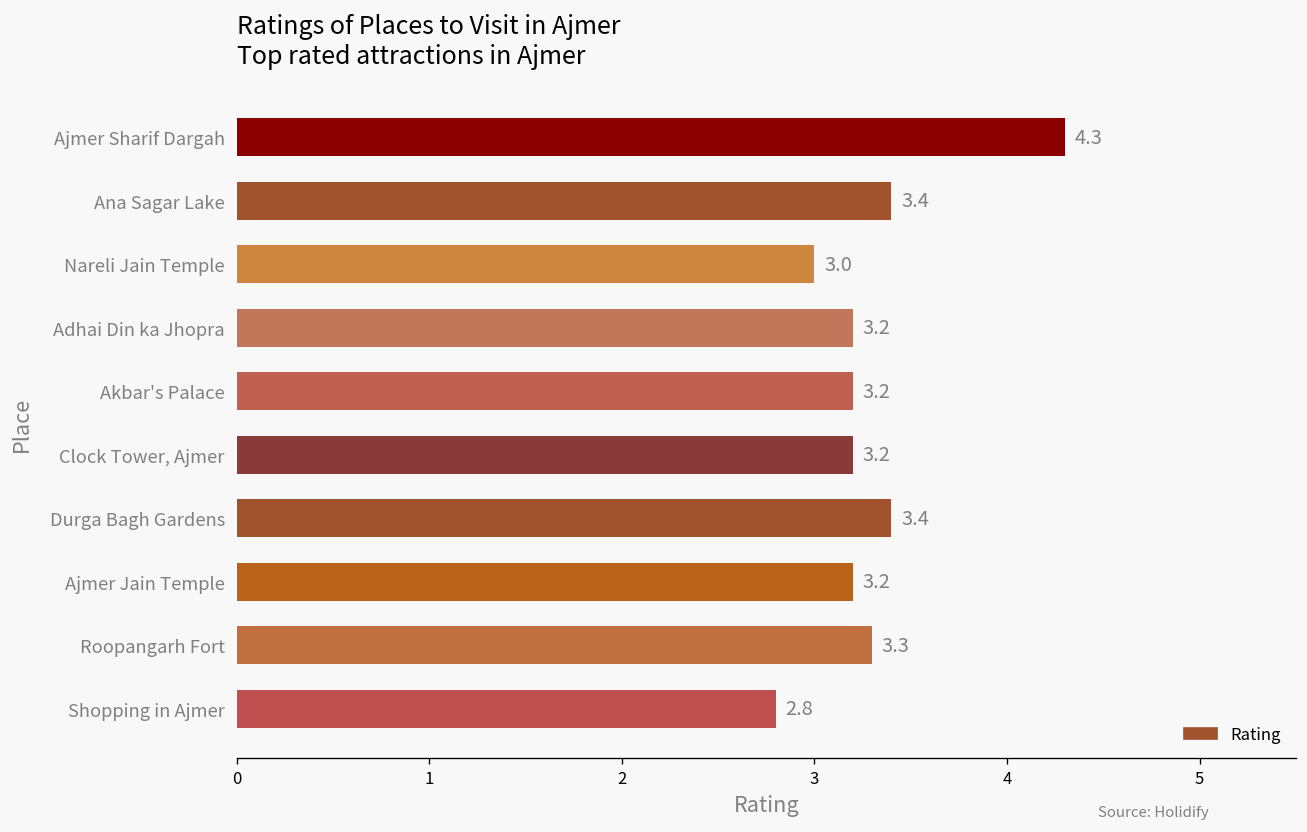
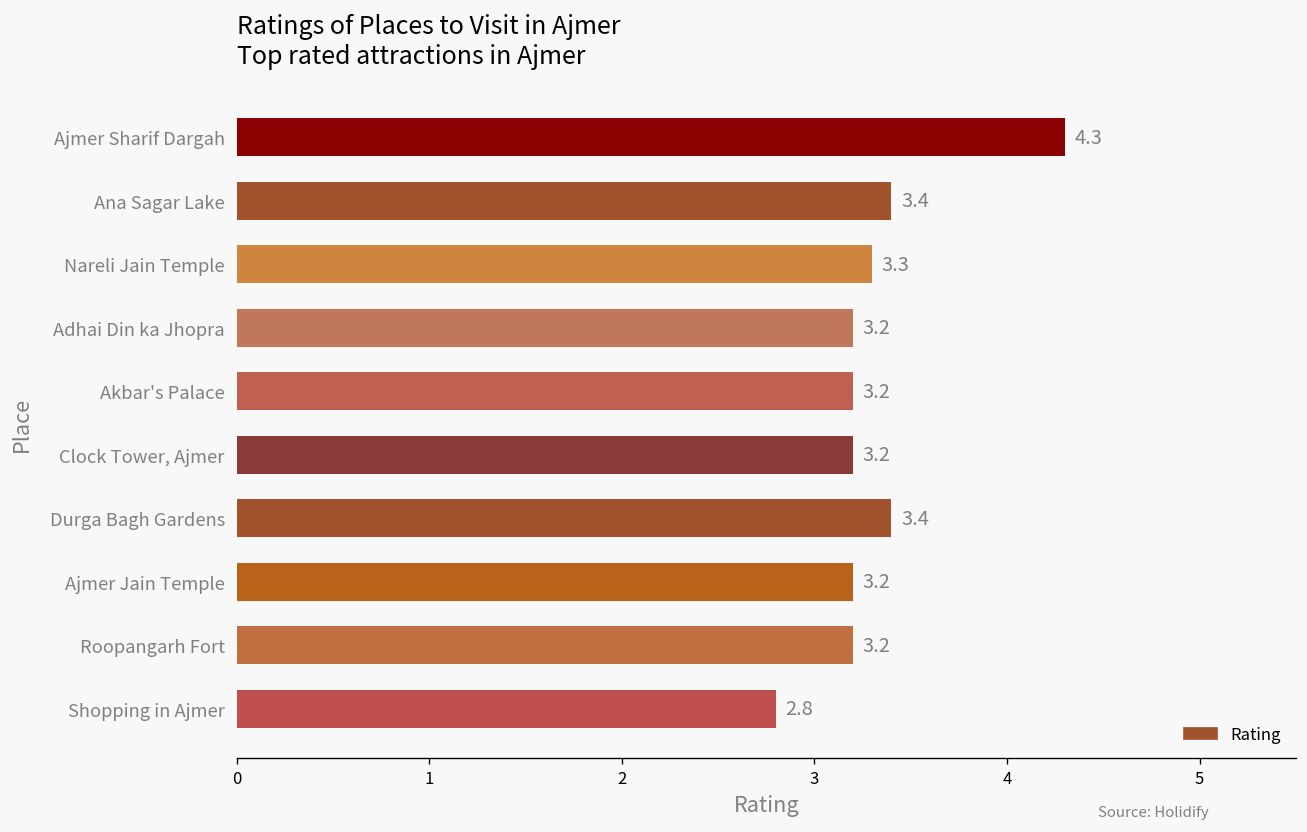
  {
    "Ajmer Sharif Dargah": 4.3,
    "Ana Sagar Lake": 3.4,
-   "Nareli Jain Temple": 3.0,
+   "Nareli Jain Temple": 3.3,
    "Adhai Din ka Jhopra": 3.2,
    "Akbar's Palace": 3.2,
    "Clock Tower, Ajmer": 3.2,
    "Durga Bagh Gardens": 3.4,
    "Ajmer Jain Temple": 3.2,
-   "Roopangarh Fort": 3.3,
+   "Roopangarh Fort": 3.2,
    "Shopping in Ajmer": 2.8
  }
